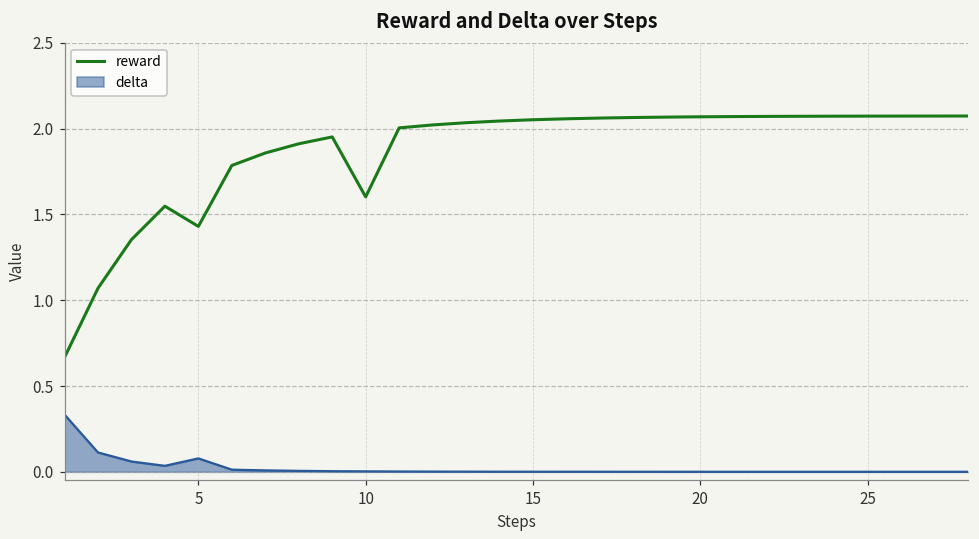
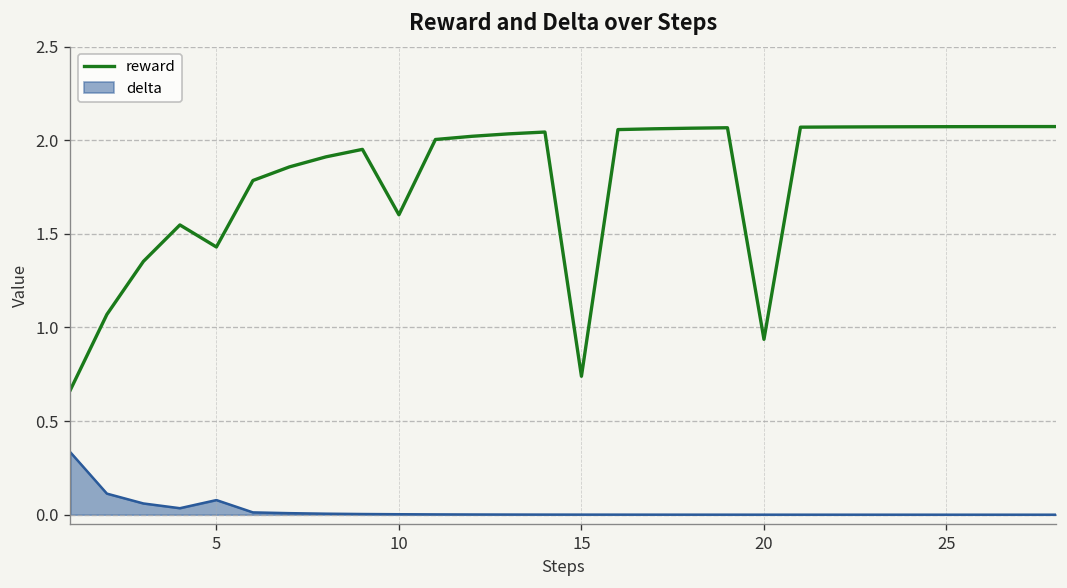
  {
    "reward": {
      "5": 1.43,
      "10": 1.60,
-     "15": 2.05,
-     "20": 2.07,
+     "15": 0.74,
+     "20": 0.94,
      "25": 2.07
    },
    "delta": {
      "5": 0.08,
      "10": 0.00,
      "15": 0.00,
      "20": 0.00,
      "25": 0.00
    }
  }
